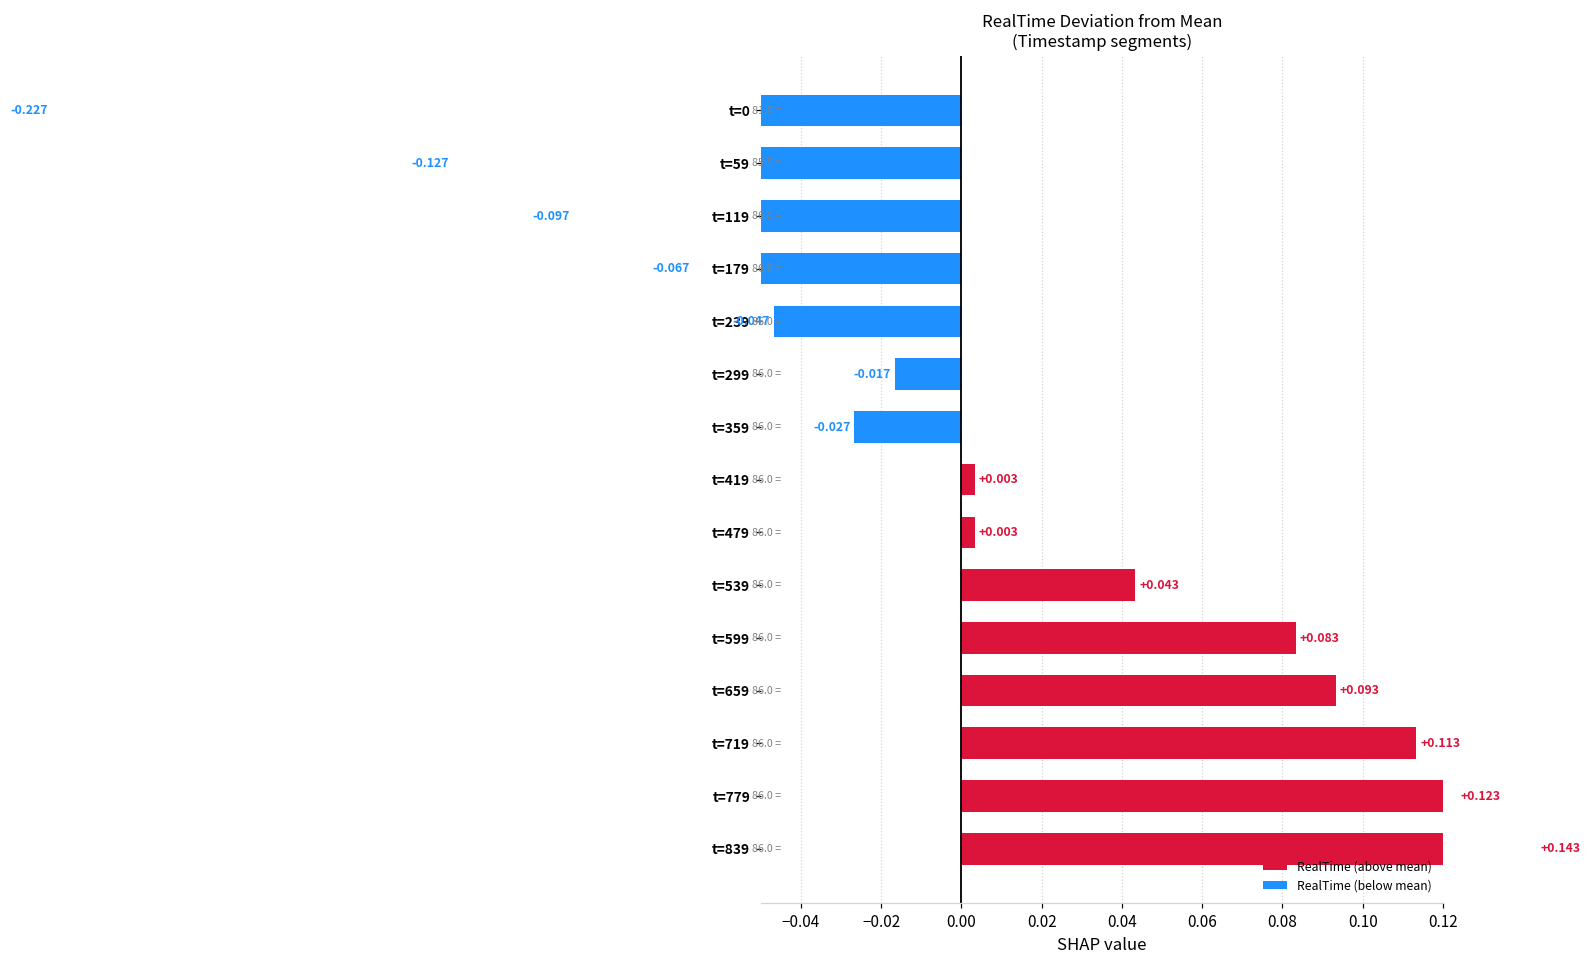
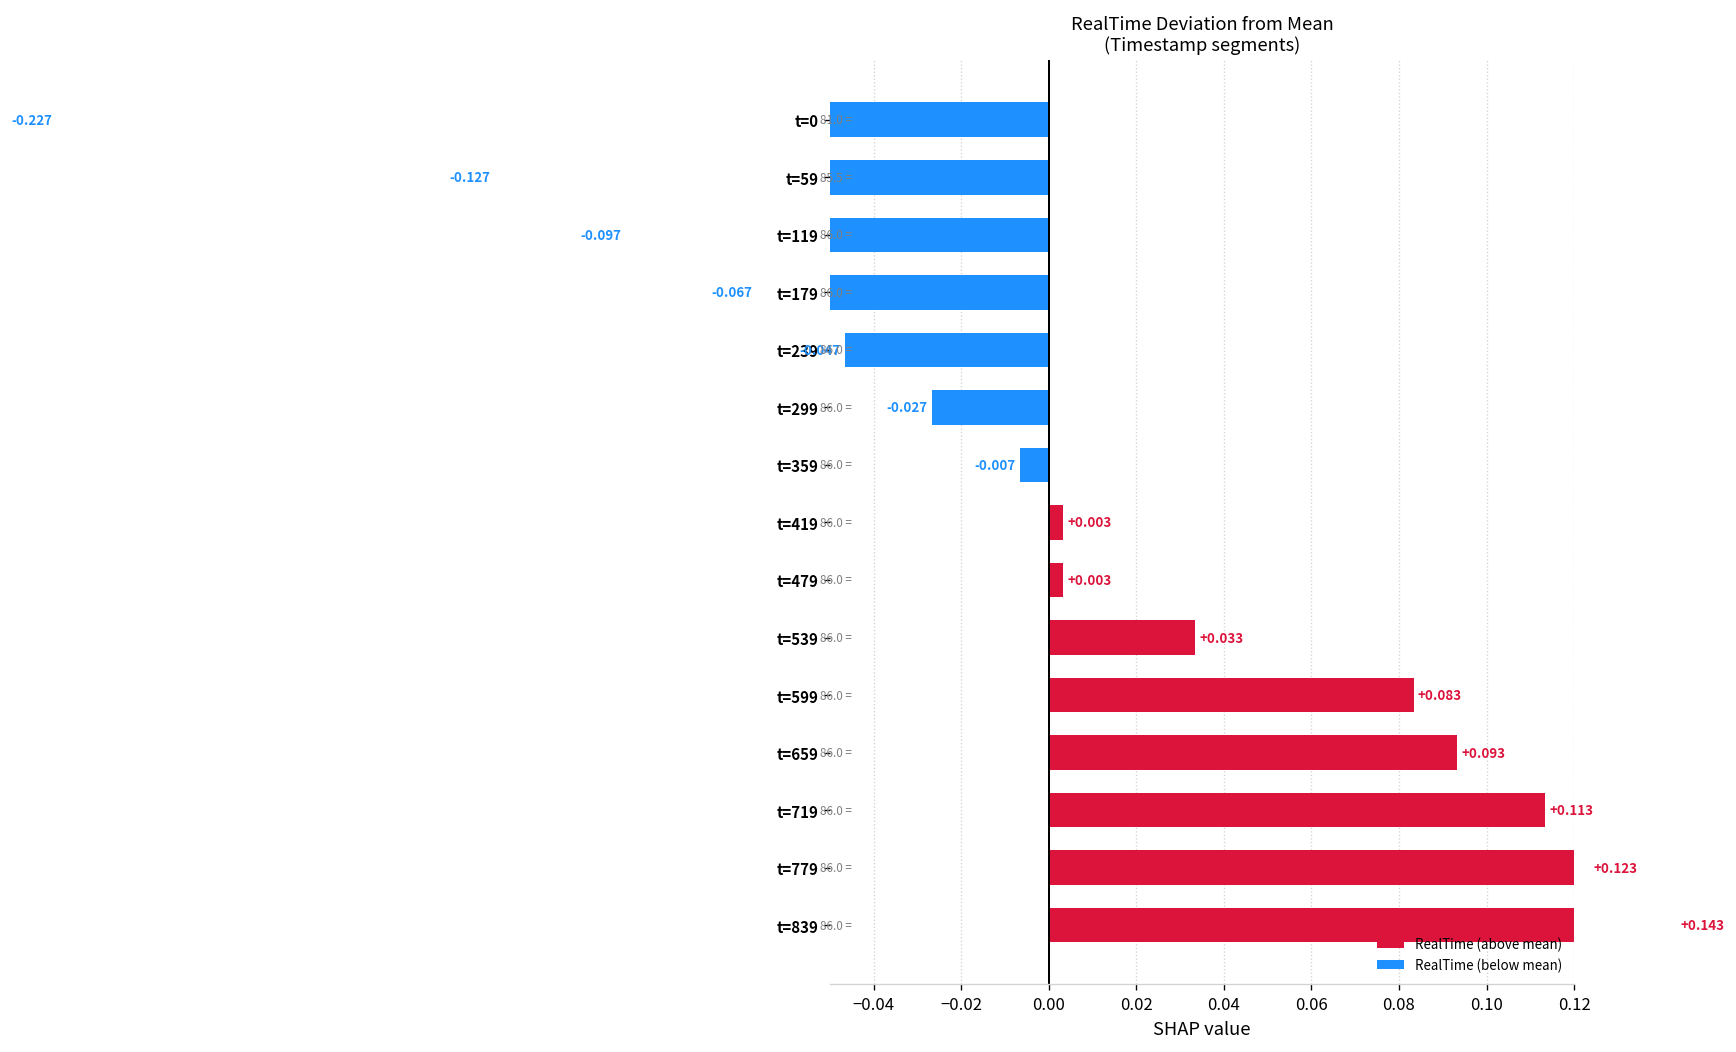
  {
-   "t=299": "-0.017",
-   "t=359": "-0.027",
+   "t=299": "-0.027",
+   "t=359": "-0.007",
    "t=419": "+0.003",
    "t=479": "+0.003",
-   "t=539": "+0.043",
+   "t=539": "+0.033",
    "t=599": "+0.083",
    "t=659": "+0.093",
    "t=719": "+0.113"
  }
